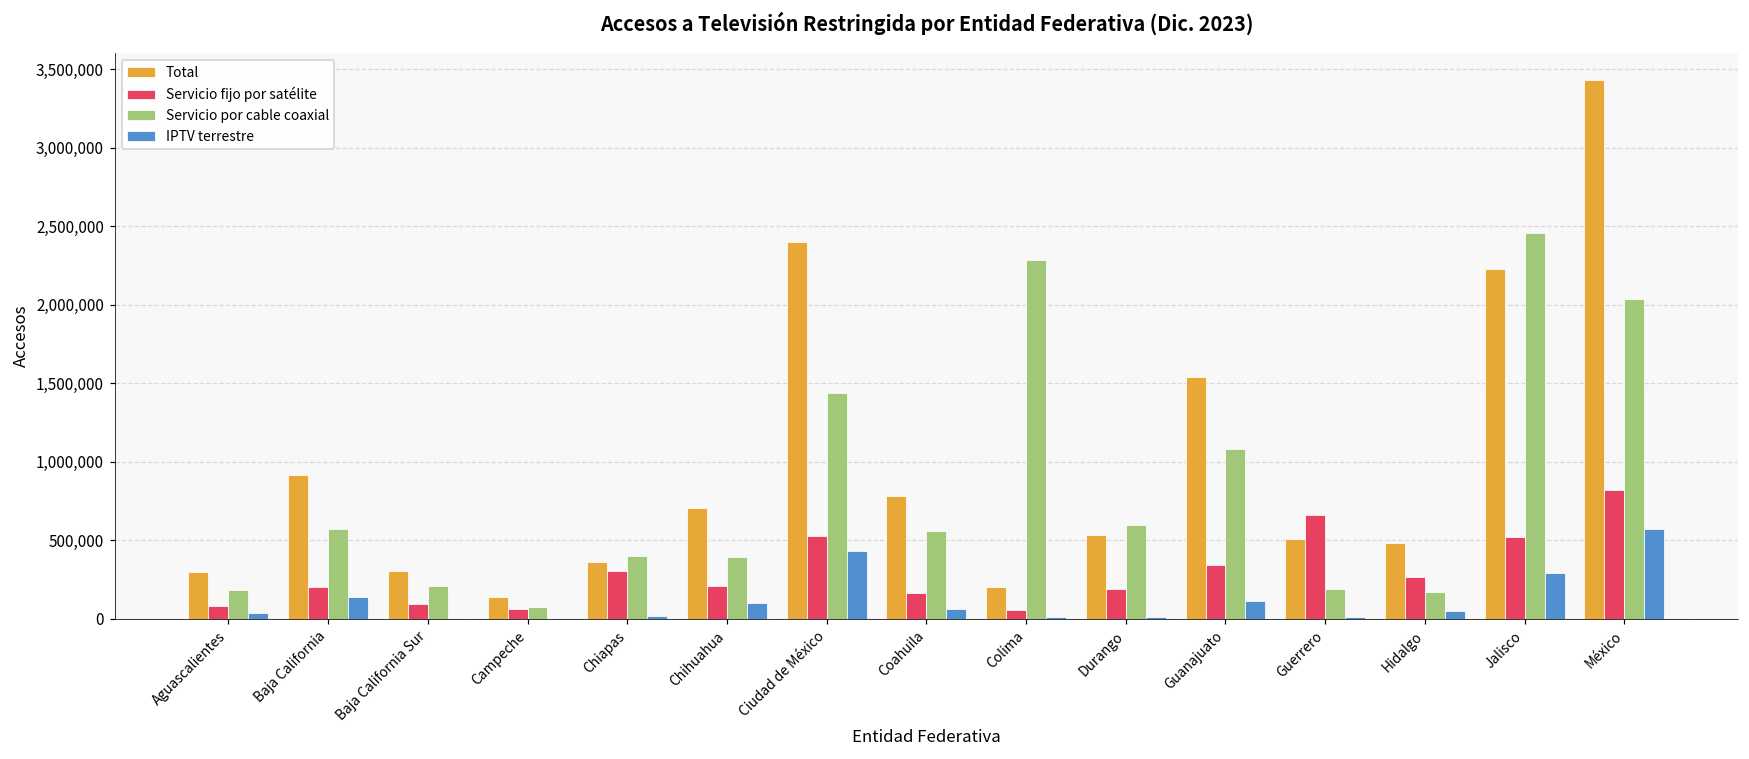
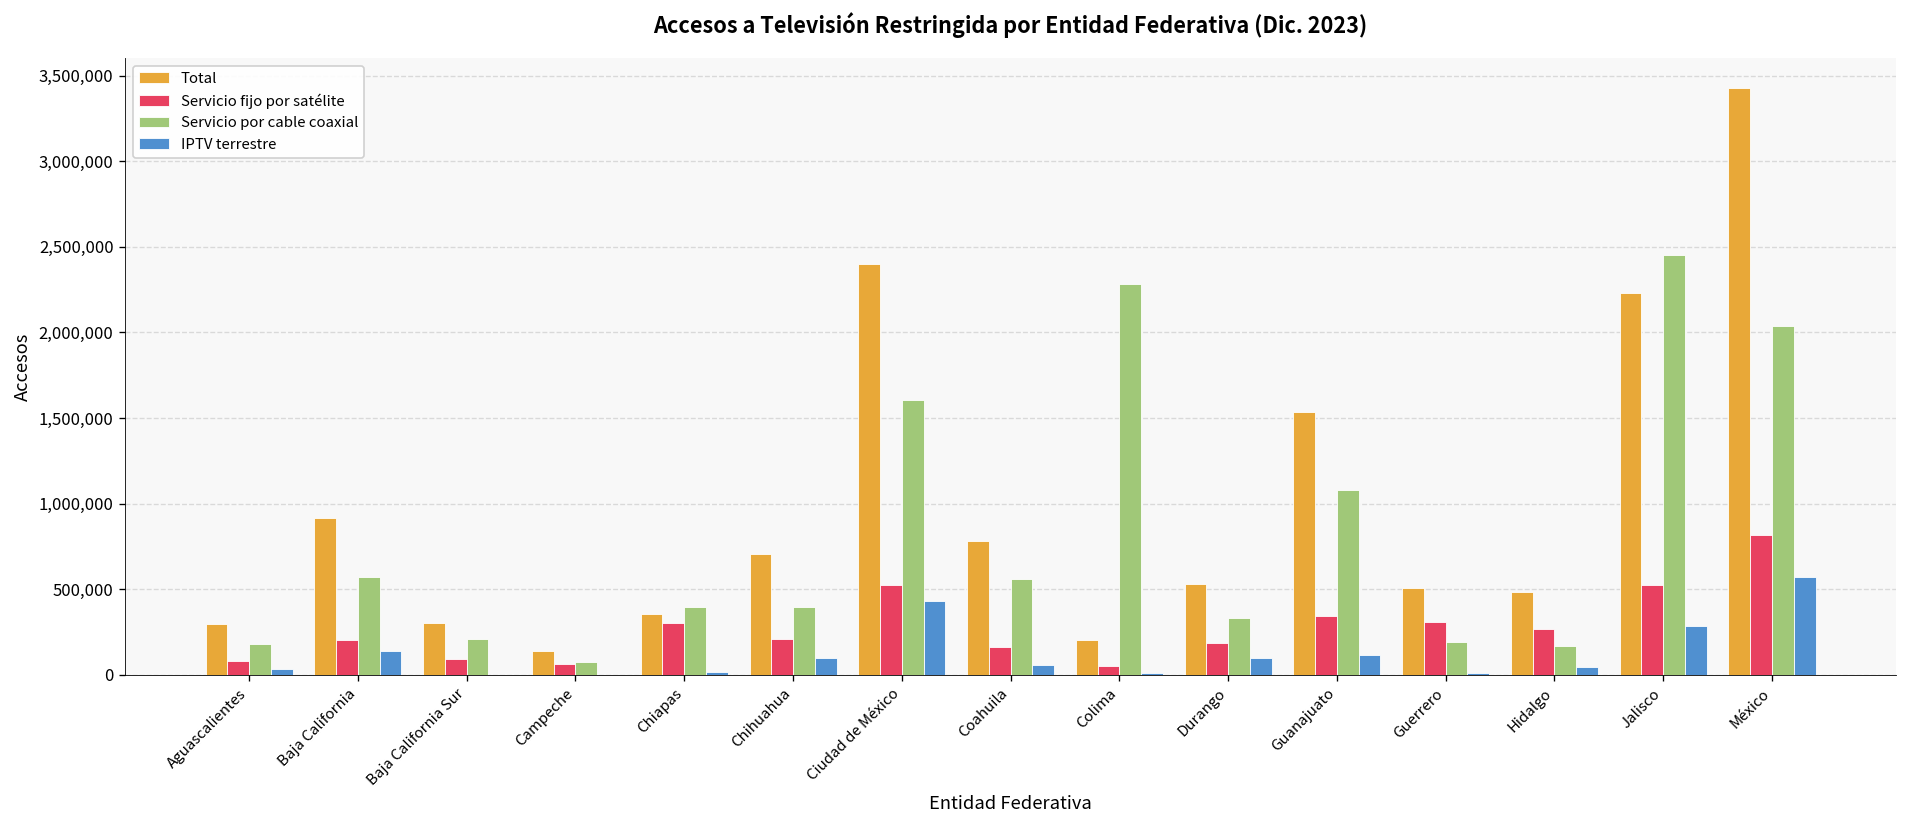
  {
    "Total": {
      "Aguascalientes": "300,000",
      "Baja California": "920,000",
      "Baja California Sur": "300,000",
      "Campeche": "140,000",
      "Chiapas": "360,000",
      "Chihuahua": "710,000",
      "Ciudad de México": "2,400,000",
      "Coahuila": "780,000",
      "Colima": "200,000",
      "Durango": "530,000",
      "Guanajuato": "1,540,000",
      "Guerrero": "510,000",
      "Hidalgo": "480,000",
      "Jalisco": "2,230,000",
      "México": "3,430,000"
    },
    "Servicio fijo por satélite": {
      "Aguascalientes": "80,000",
      "Baja California": "200,000",
      "Baja California Sur": "90,000",
      "Campeche": "60,000",
      "Chiapas": "300,000",
      "Chihuahua": "210,000",
      "Ciudad de México": "530,000",
      "Coahuila": "160,000",
      "Colima": "50,000",
      "Durango": "190,000",
      "Guanajuato": "340,000",
-     "Guerrero": "660,000",
+     "Guerrero": "310,000",
      "Hidalgo": "270,000",
      "Jalisco": "520,000",
      "México": "820,000"
    },
    "Servicio por cable coaxial": {
      "Aguascalientes": "180,000",
      "Baja California": "570,000",
      "Baja California Sur": "210,000",
      "Campeche": "70,000",
      "Chiapas": "400,000",
      "Chihuahua": "390,000",
-     "Ciudad de México": "1,440,000",
+     "Ciudad de México": "1,610,000",
      "Coahuila": "560,000",
      "Colima": "2,280,000",
-     "Durango": "590,000",
+     "Durango": "330,000",
      "Guanajuato": "1,080,000",
      "Guerrero": "190,000",
      "Hidalgo": "170,000",
      "Jalisco": "2,450,000",
      "México": "2,040,000"
    },
    "IPTV terrestre": {
      "Aguascalientes": "40,000",
      "Baja California": "140,000",
      "Baja California Sur": "0",
      "Campeche": "0",
      "Chihuahua": "100,000",
      "Ciudad de México": "430,000",
      "Coahuila": "60,000",
-     "Durango": "10,000",
+     "Durango": "100,000",
      "Guanajuato": "110,000",
      "Hidalgo": "50,000",
      "Jalisco": "290,000",
      "México": "570,000"
    }
  }
